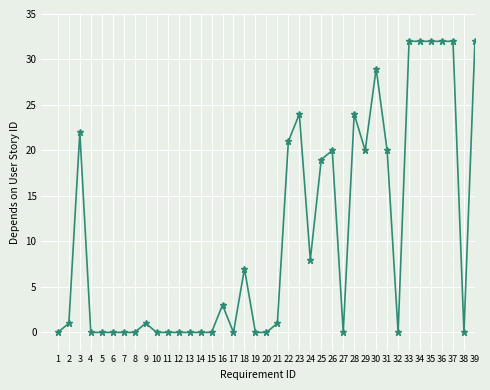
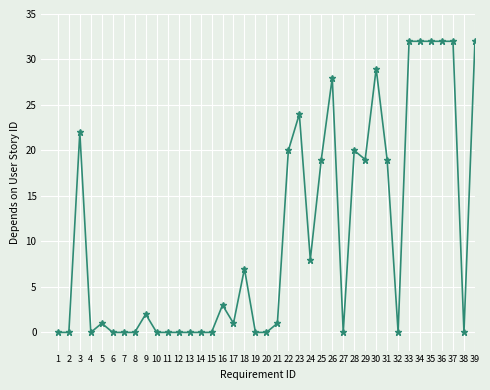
  {
    "1": 0,
-   "2": 1,
+   "2": 0,
    "3": 22,
    "4": 0,
-   "5": 0,
+   "5": 1,
    "6": 0,
    "7": 0,
    "8": 0,
-   "9": 1,
+   "9": 2,
    "10": 0,
    "11": 0,
    "12": 0,
    "13": 0,
    "14": 0,
    "15": 0,
    "16": 3,
-   "17": 0,
+   "17": 1,
    "18": 7,
    "19": 0,
    "20": 0,
    "21": 1,
-   "22": 21,
+   "22": 20,
    "23": 24,
    "24": 8,
    "25": 19,
-   "26": 20,
+   "26": 28,
    "27": 0,
-   "28": 24,
-   "29": 20,
+   "28": 20,
+   "29": 19,
    "30": 29,
-   "31": 20,
+   "31": 19,
    "32": 0,
    "33": 32,
    "34": 32,
    "35": 32,
    "36": 32,
    "37": 32,
    "38": 0,
    "39": 32
  }
